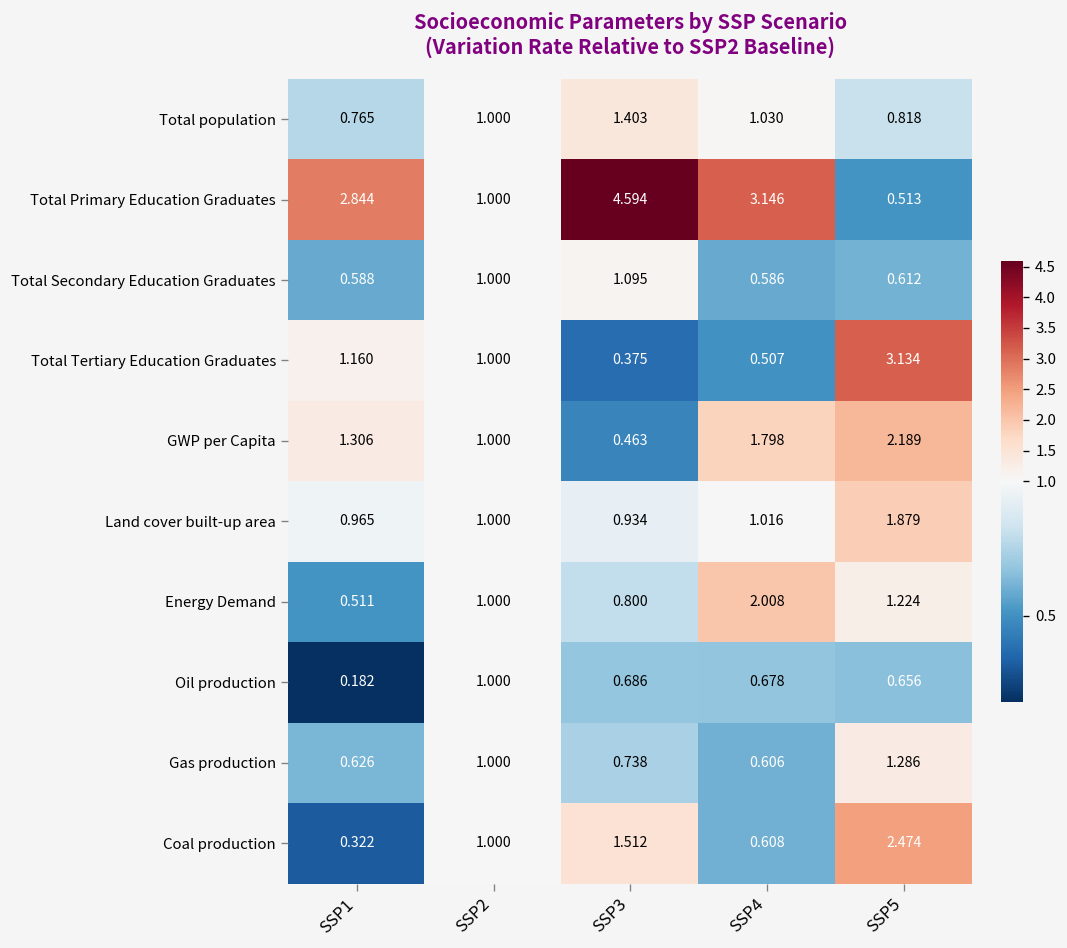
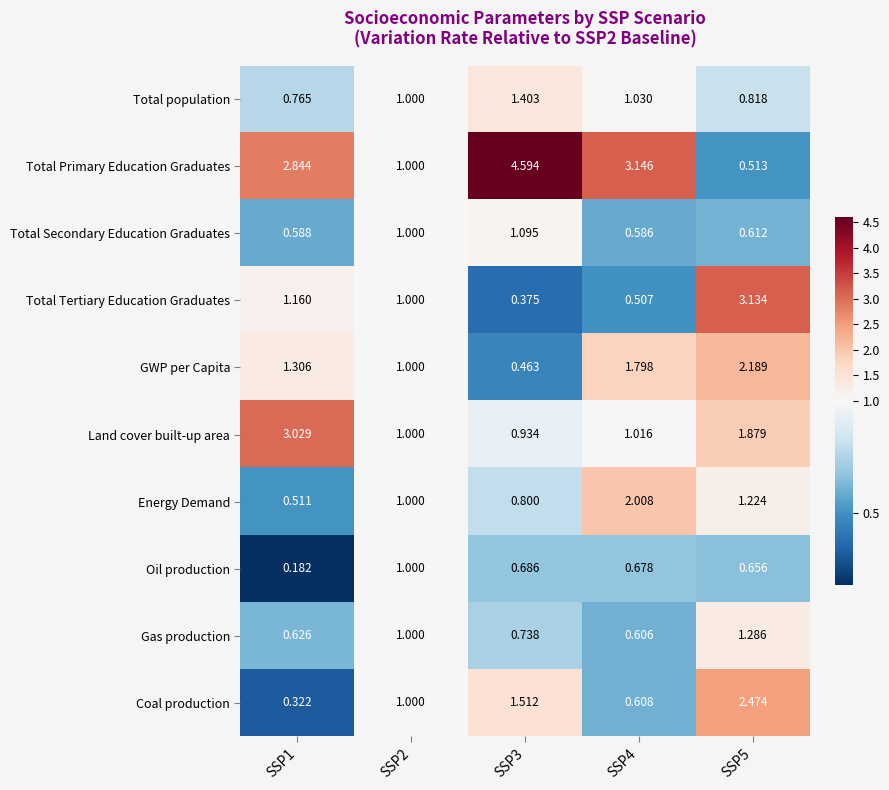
  {
    "Total population": {
      "SSP1": 0.765,
      "SSP2": 1.000,
      "SSP3": 1.403,
      "SSP4": 1.030,
      "SSP5": 0.818
    },
    "Total Primary Education Graduates": {
      "SSP1": 2.844,
      "SSP2": 1.000,
      "SSP3": 4.594,
      "SSP4": 3.146,
      "SSP5": 0.513
    },
    "Total Secondary Education Graduates": {
      "SSP1": 0.588,
      "SSP2": 1.000,
      "SSP3": 1.095,
      "SSP4": 0.586,
      "SSP5": 0.612
    },
    "Total Tertiary Education Graduates": {
      "SSP1": 1.160,
      "SSP2": 1.000,
      "SSP3": 0.375,
      "SSP4": 0.507,
      "SSP5": 3.134
    },
    "GWP per Capita": {
      "SSP1": 1.306,
      "SSP2": 1.000,
      "SSP3": 0.463,
      "SSP4": 1.798,
      "SSP5": 2.189
    },
    "Land cover built-up area": {
-     "SSP1": 0.965,
+     "SSP1": 3.029,
      "SSP2": 1.000,
      "SSP3": 0.934,
      "SSP4": 1.016,
      "SSP5": 1.879
    },
    "Energy Demand": {
      "SSP1": 0.511,
      "SSP2": 1.000,
      "SSP3": 0.800,
      "SSP4": 2.008,
      "SSP5": 1.224
    },
    "Oil production": {
      "SSP1": 0.182,
      "SSP2": 1.000,
      "SSP3": 0.686,
      "SSP4": 0.678,
      "SSP5": 0.656
    },
    "Gas production": {
      "SSP1": 0.626,
      "SSP2": 1.000,
      "SSP3": 0.738,
      "SSP4": 0.606,
      "SSP5": 1.286
    },
    "Coal production": {
      "SSP1": 0.322,
      "SSP2": 1.000,
      "SSP3": 1.512,
      "SSP4": 0.608,
      "SSP5": 2.474
    }
  }
